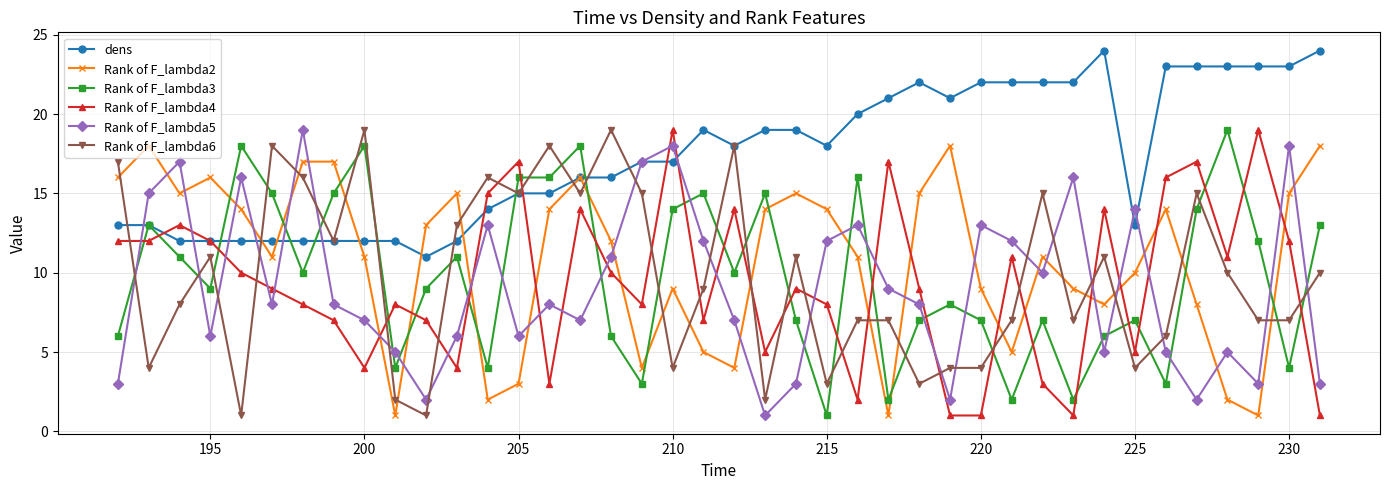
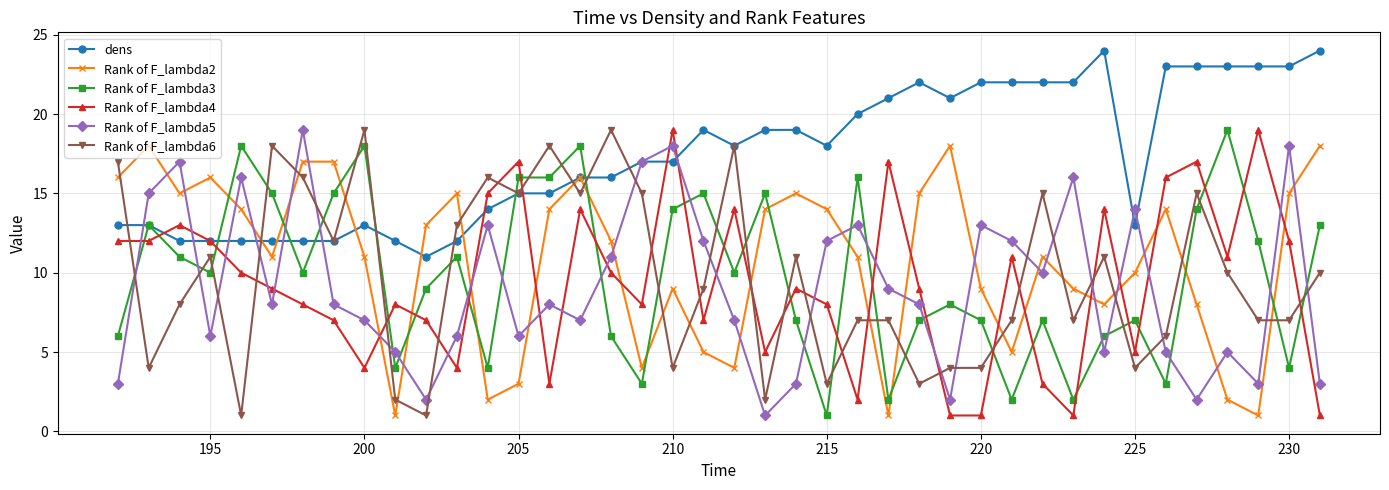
  {
    "dens": {
-     "200": 12,
+     "200": 13,
      "210": 17,
      "215": 18,
      "220": 22,
      "225": 13,
      "230": 23
    },
    "Rank of F_lambda2": {
      "195": 16,
      "200": 11,
      "205": 3,
      "210": 9,
      "215": 14,
      "220": 9,
      "225": 10,
      "230": 15
    },
    "Rank of F_lambda3": {
-     "195": 9,
+     "195": 10,
      "200": 18,
      "205": 16,
      "210": 14,
      "215": 1,
      "220": 7,
      "225": 7,
      "230": 4
    },
    "Rank of F_lambda4": {
      "200": 4,
      "205": 17,
      "210": 19,
      "215": 8,
      "220": 1,
      "225": 5,
      "230": 12
    },
    "Rank of F_lambda5": {
      "195": 6,
      "200": 7,
      "205": 6,
      "210": 18,
      "215": 12,
      "220": 13,
      "225": 14,
      "230": 18
    },
    "Rank of F_lambda6": {
      "195": 11,
      "200": 19,
      "210": 4,
      "215": 3,
      "220": 4,
      "225": 4,
      "230": 7
    }
  }
